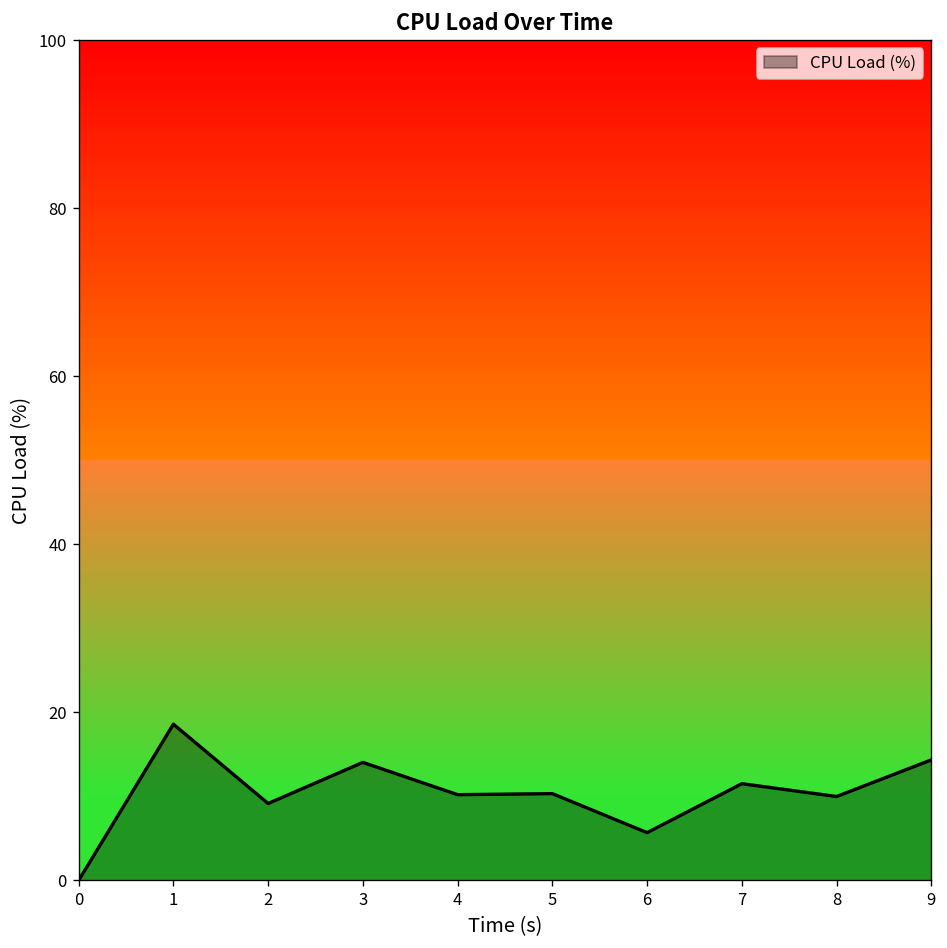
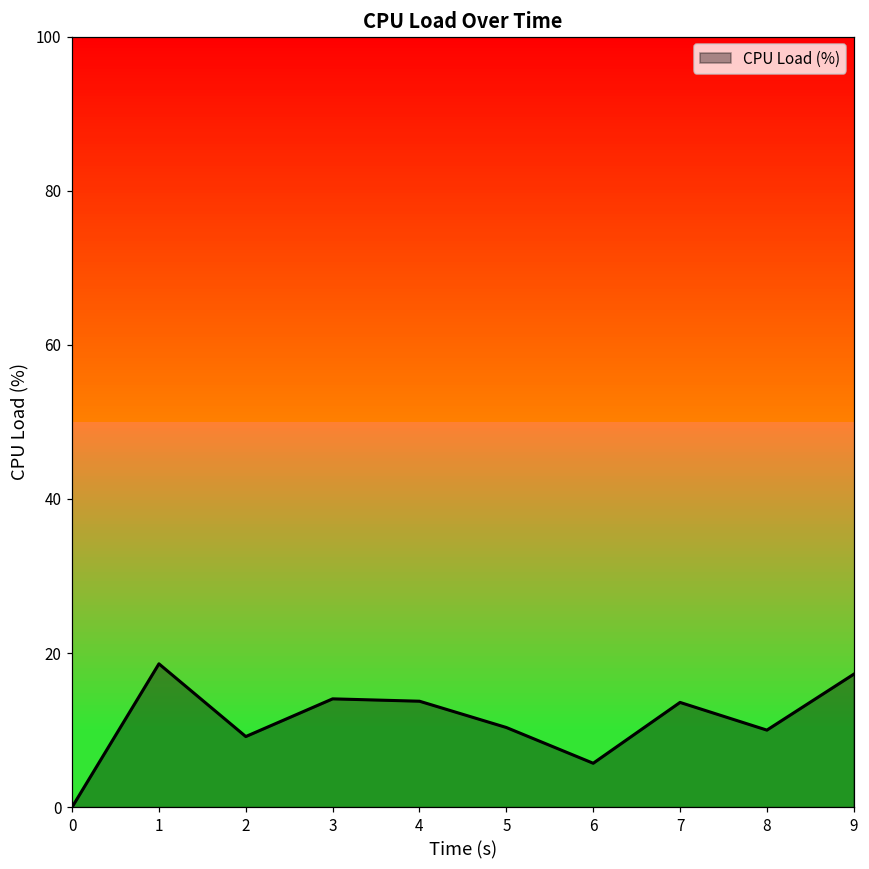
  {
    "0": 0,
    "1": 19,
    "2": 9,
    "3": 14,
-   "4": 10,
+   "4": 14,
    "5": 10,
    "6": 6,
-   "7": 12,
+   "7": 14,
    "8": 10,
-   "9": 14
+   "9": 17
  }
